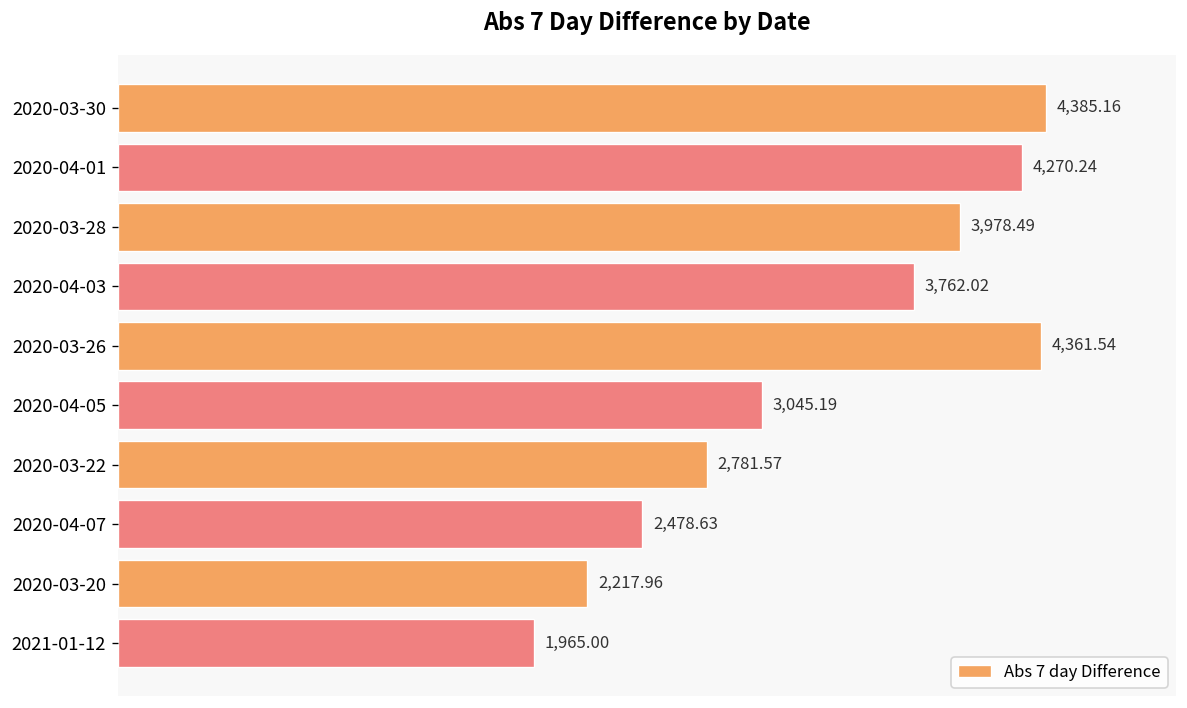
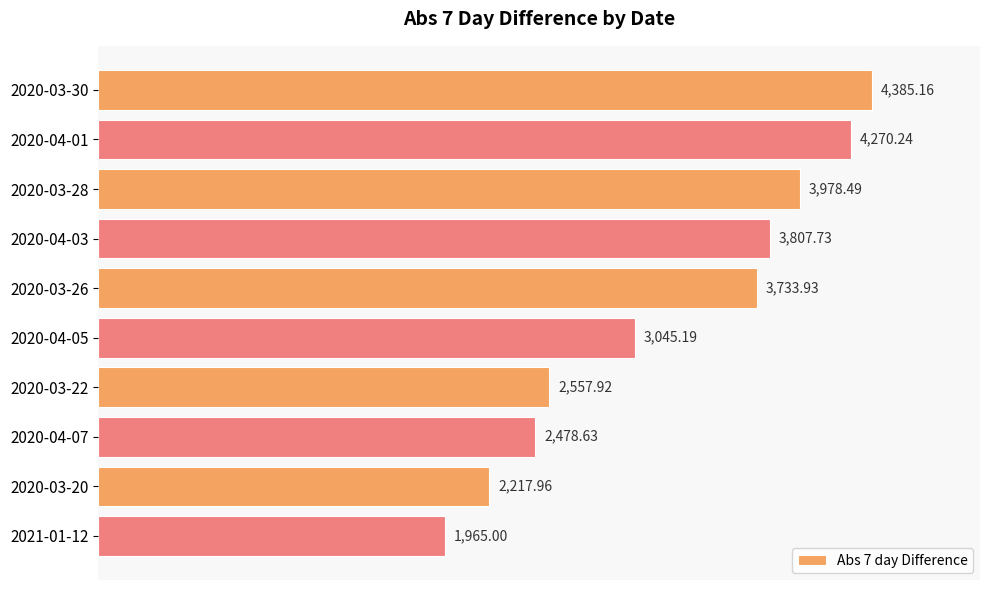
  {
    "2020-03-30": "4,385.16",
    "2020-04-01": "4,270.24",
    "2020-03-28": "3,978.49",
-   "2020-04-03": "3,762.02",
-   "2020-03-26": "4,361.54",
+   "2020-04-03": "3,807.73",
+   "2020-03-26": "3,733.93",
    "2020-04-05": "3,045.19",
-   "2020-03-22": "2,781.57",
+   "2020-03-22": "2,557.92",
    "2020-04-07": "2,478.63",
    "2020-03-20": "2,217.96",
    "2021-01-12": "1,965.00"
  }
